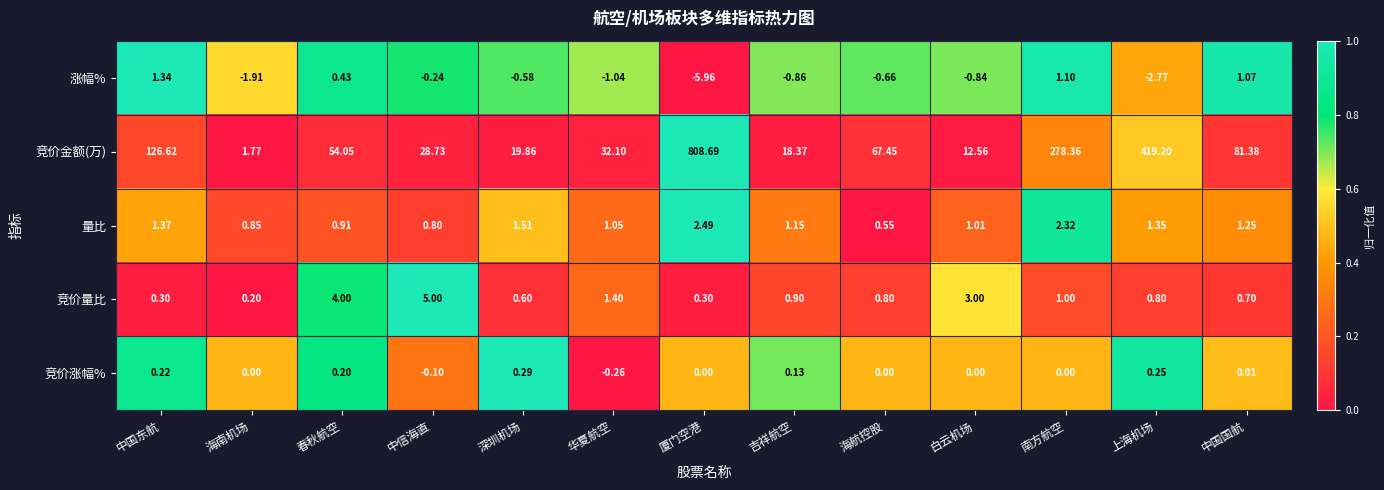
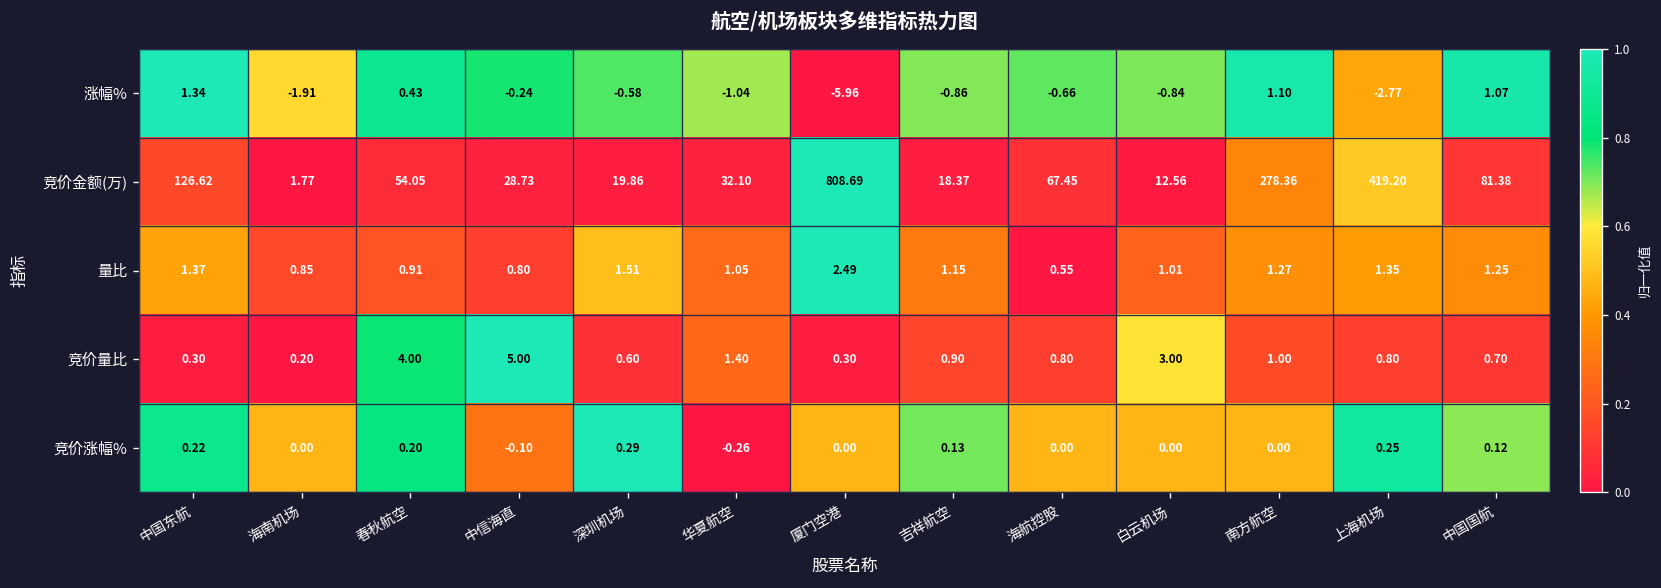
  {
    "涨幅%": {
      "中国东航": 1.34,
      "海南机场": -1.91,
      "春秋航空": 0.43,
      "中信海直": -0.24,
      "深圳机场": -0.58,
      "华夏航空": -1.04,
      "厦门空港": -5.96,
      "吉祥航空": -0.86,
      "海航控股": -0.66,
      "白云机场": -0.84,
      "南方航空": 1.10,
      "上海机场": -2.77,
      "中国国航": 1.07
    },
    "竞价金额(万)": {
      "中国东航": 126.62,
      "海南机场": 1.77,
      "春秋航空": 54.05,
      "中信海直": 28.73,
      "深圳机场": 19.86,
      "华夏航空": 32.10,
      "厦门空港": 808.69,
      "吉祥航空": 18.37,
      "海航控股": 67.45,
      "白云机场": 12.56,
      "南方航空": 278.36,
      "上海机场": 419.20,
      "中国国航": 81.38
    },
    "量比": {
      "中国东航": 1.37,
      "海南机场": 0.85,
      "春秋航空": 0.91,
      "中信海直": 0.80,
      "深圳机场": 1.51,
      "华夏航空": 1.05,
      "厦门空港": 2.49,
      "吉祥航空": 1.15,
      "海航控股": 0.55,
      "白云机场": 1.01,
-     "南方航空": 2.32,
+     "南方航空": 1.27,
      "上海机场": 1.35,
      "中国国航": 1.25
    },
    "竞价量比": {
      "中国东航": 0.30,
      "海南机场": 0.20,
      "春秋航空": 4.00,
      "中信海直": 5.00,
      "深圳机场": 0.60,
      "华夏航空": 1.40,
      "厦门空港": 0.30,
      "吉祥航空": 0.90,
      "海航控股": 0.80,
      "白云机场": 3.00,
      "南方航空": 1.00,
      "上海机场": 0.80,
      "中国国航": 0.70
    },
    "竞价涨幅%": {
      "中国东航": 0.22,
      "海南机场": 0.00,
      "春秋航空": 0.20,
      "中信海直": -0.10,
      "深圳机场": 0.29,
      "华夏航空": -0.26,
      "厦门空港": 0.00,
      "吉祥航空": 0.13,
      "海航控股": 0.00,
      "白云机场": 0.00,
      "南方航空": 0.00,
      "上海机场": 0.25,
-     "中国国航": 0.01
+     "中国国航": 0.12
    }
  }
